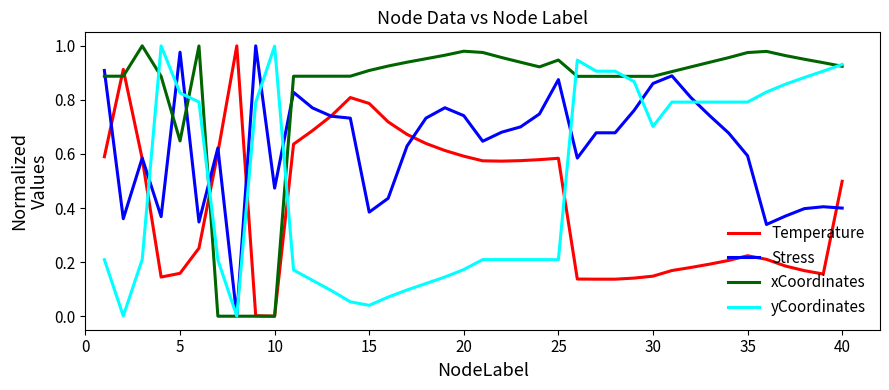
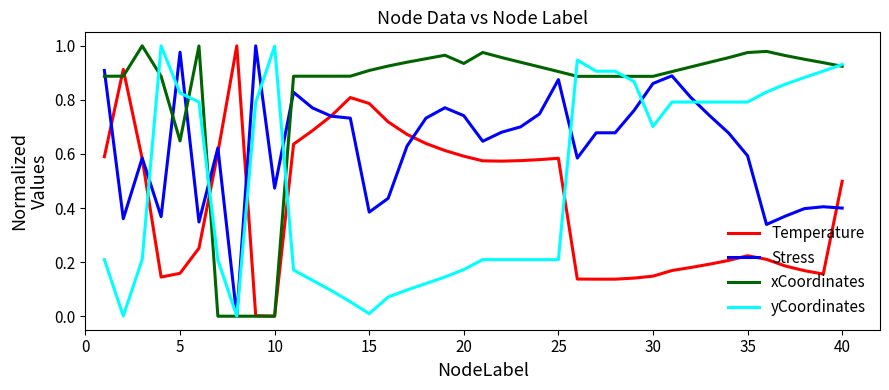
  {
    "Temperature": {
      "5": 0.16,
      "15": 0.79,
      "20": 0.59,
      "25": 0.58,
      "30": 0.15,
      "35": 0.22,
      "40": 0.50
    },
    "Stress": {
      "5": 0.98,
      "10": 0.47,
      "15": 0.39,
      "20": 0.74,
      "25": 0.88,
      "30": 0.86,
      "35": 0.59,
      "40": 0.40
    },
    "xCoordinates": {
      "5": 0.65,
      "15": 0.91,
-     "20": 0.98,
-     "25": 0.95,
+     "20": 0.93,
+     "25": 0.90,
      "30": 0.89,
      "35": 0.98
    },
    "yCoordinates": {
      "5": 0.83,
      "10": 1.00,
-     "15": 0.04,
+     "15": 0.01,
      "20": 0.17,
      "25": 0.21,
      "30": 0.70,
      "35": 0.79
    }
  }
